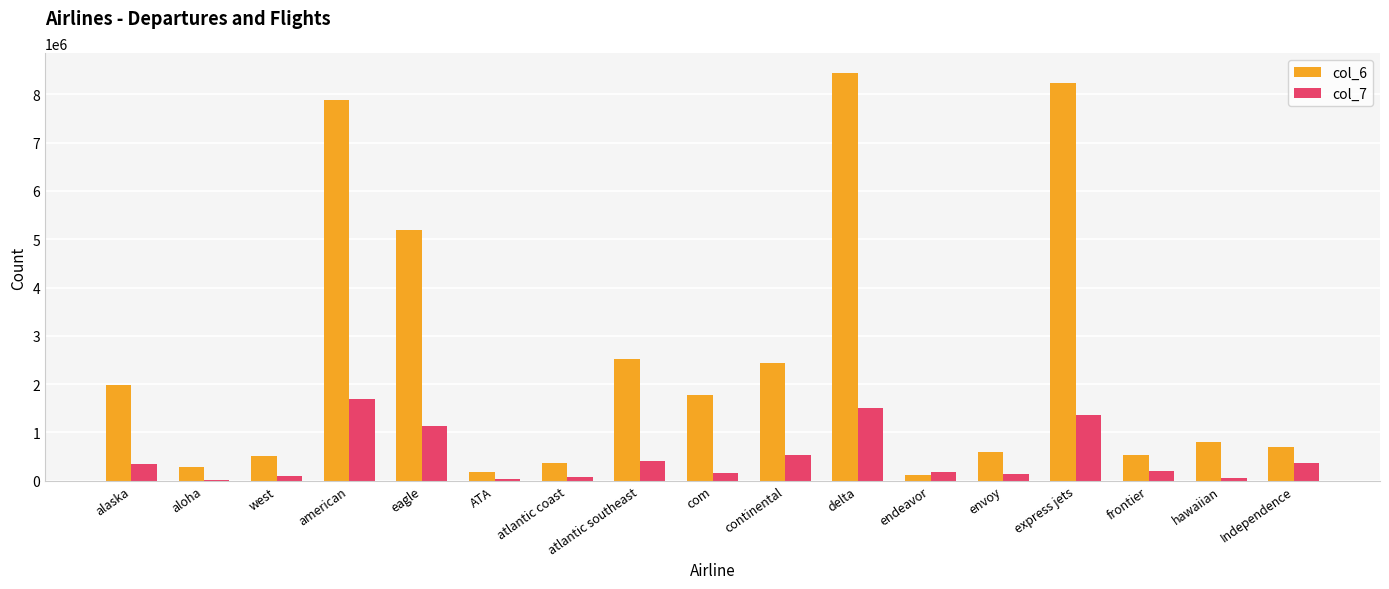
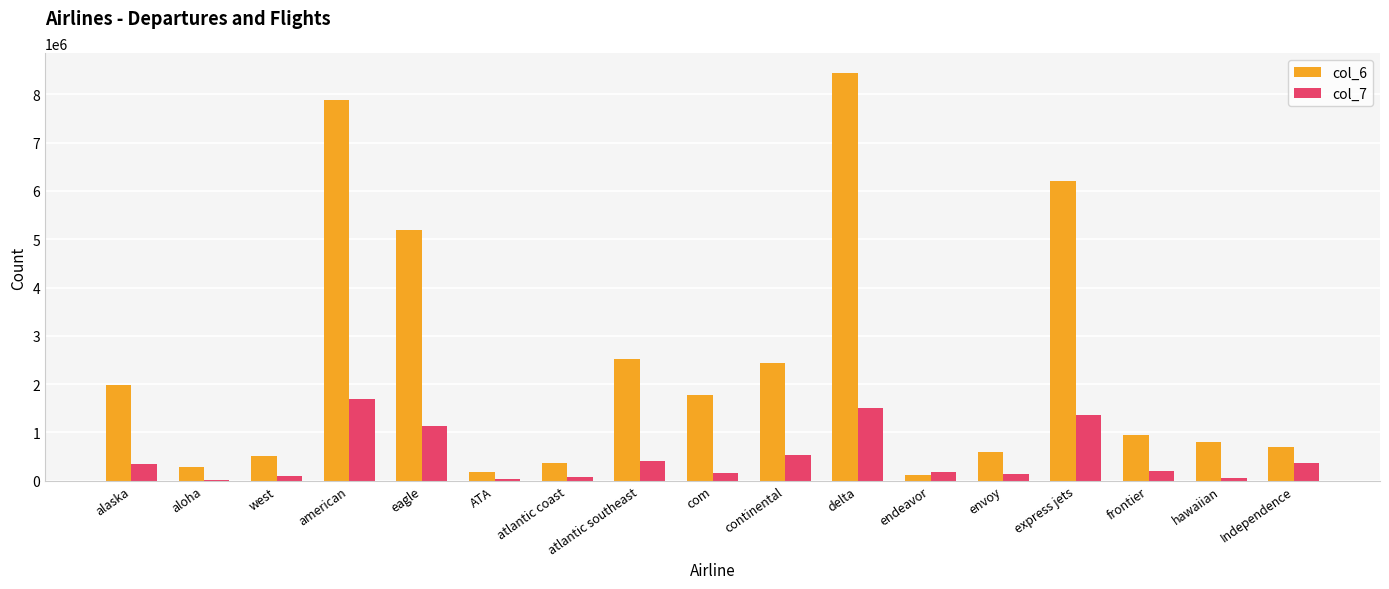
  {
    "col_6": {
      "alaska": 2000000,
      "aloha": 300000,
      "west": 500000,
      "american": 7900000,
      "eagle": 5200000,
      "ATA": 200000,
      "atlantic coast": 400000,
      "atlantic southeast": 2500000,
      "com": 1800000,
      "continental": 2400000,
      "delta": 8400000,
      "endeavor": 100000,
      "envoy": 600000,
-     "express jets": 8200000,
-     "frontier": 500000,
+     "express jets": 6200000,
+     "frontier": 900000,
      "hawaiian": 800000,
      "Independence": 700000
    },
    "col_7": {
      "alaska": 300000,
      "west": 100000,
      "american": 1700000,
      "eagle": 1100000,
      "atlantic coast": 100000,
      "atlantic southeast": 400000,
      "com": 200000,
      "continental": 500000,
      "delta": 1500000,
      "endeavor": 200000,
      "envoy": 100000,
      "express jets": 1400000,
      "frontier": 200000,
      "hawaiian": 100000,
      "Independence": 400000
    }
  }
